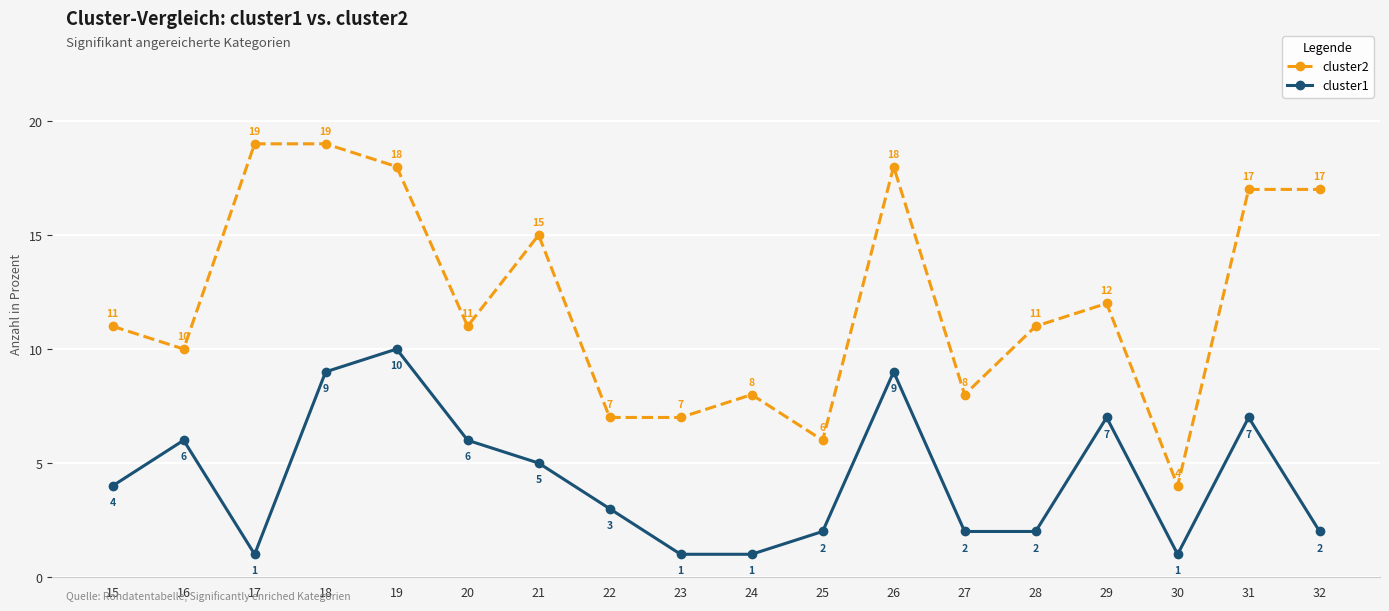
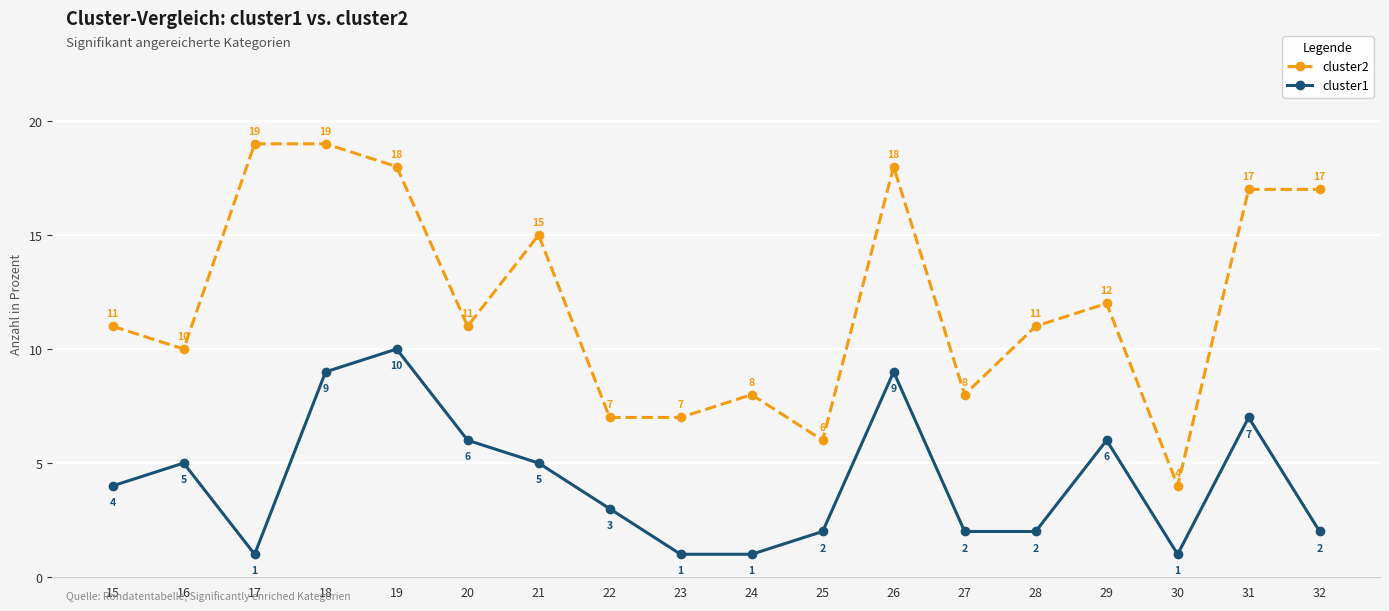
  {
    "cluster2": {
      "15": 11,
      "16": 10,
      "17": 19,
      "18": 19,
      "19": 18,
      "20": 11,
      "21": 15,
      "22": 7,
      "23": 7,
      "24": 8,
      "25": 6,
      "26": 18,
      "27": 8,
      "28": 11,
      "29": 12,
      "30": 4,
      "31": 17,
      "32": 17
    },
    "cluster1": {
      "15": 4,
-     "16": 6,
+     "16": 5,
      "17": 1,
      "18": 9,
      "19": 10,
      "20": 6,
      "21": 5,
      "22": 3,
      "23": 1,
      "24": 1,
      "25": 2,
      "26": 9,
      "27": 2,
      "28": 2,
-     "29": 7,
+     "29": 6,
      "30": 1,
      "31": 7,
      "32": 2
    }
  }
